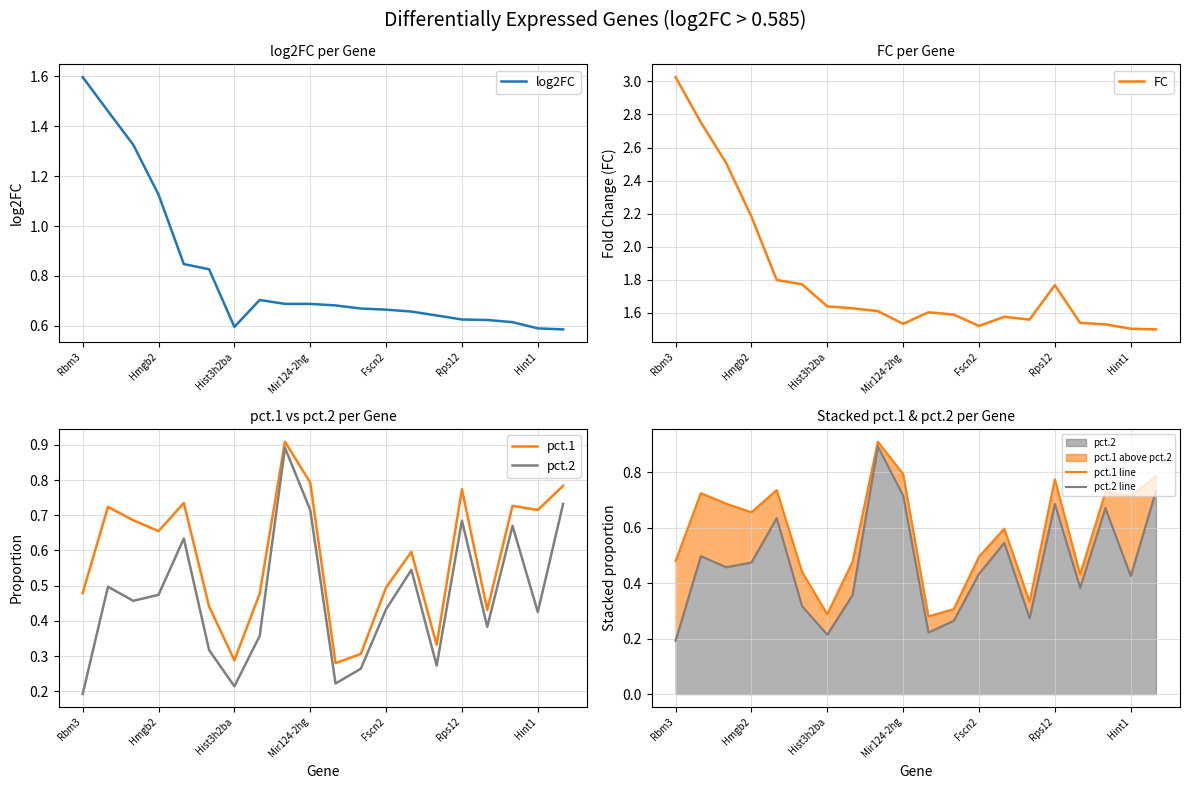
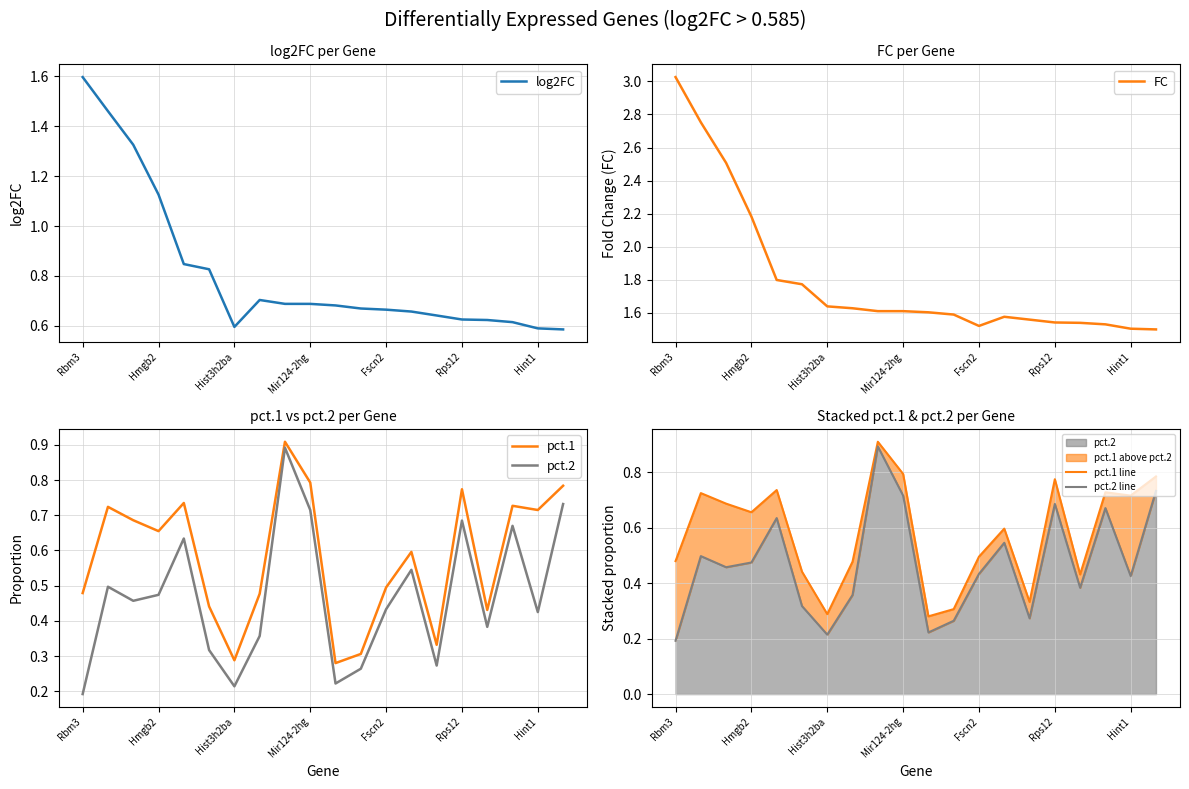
  {
    "log2FC per Gene": {
      "Rbm3": 1.60,
      "Hmgb2": 1.13,
      "Hist3h2ba": 0.60,
      "Mir124-2hg": 0.69,
      "Fscn2": 0.66,
      "Rps12": 0.63,
      "Hint1": 0.59
    },
    "FC per Gene": {
      "Rbm3": 3.03,
      "Hmgb2": 2.18,
      "Hist3h2ba": 1.64,
-     "Mir124-2hg": 1.53,
+     "Mir124-2hg": 1.61,
      "Fscn2": 1.52,
-     "Rps12": 1.77,
+     "Rps12": 1.54,
      "Hint1": 1.50
    },
    "pct.1 vs pct.2 per Gene": {
      "pct.1": {
        "Rbm3": 0.48,
        "Hmgb2": 0.66,
        "Hist3h2ba": 0.29,
        "Mir124-2hg": 0.79,
        "Fscn2": 0.50,
        "Rps12": 0.77,
        "Hint1": 0.72
      },
      "pct.2": {
        "Rbm3": 0.19,
        "Hmgb2": 0.47,
        "Hist3h2ba": 0.21,
        "Mir124-2hg": 0.72,
        "Fscn2": 0.43,
        "Rps12": 0.69,
        "Hint1": 0.43
      }
    },
    "Stacked pct.1 & pct.2 per Gene": {
      "pct.1 above pct.2": {
        "Rbm3": 0.48,
        "Hmgb2": 0.66,
        "Hist3h2ba": 0.29,
        "Mir124-2hg": 0.79,
        "Fscn2": 0.50,
        "Rps12": 0.77
      },
      "pct.2": {
        "Rbm3": 0.19,
        "Hmgb2": 0.47,
        "Hist3h2ba": 0.21,
        "Mir124-2hg": 0.72,
        "Fscn2": 0.43,
        "Rps12": 0.69,
        "Hint1": 0.43
      }
    }
  }
